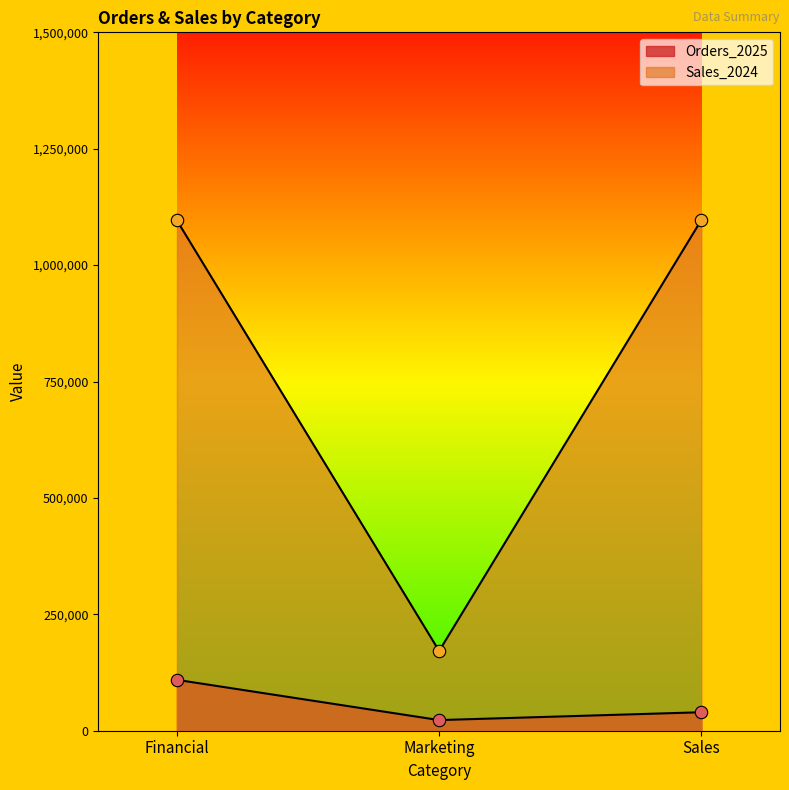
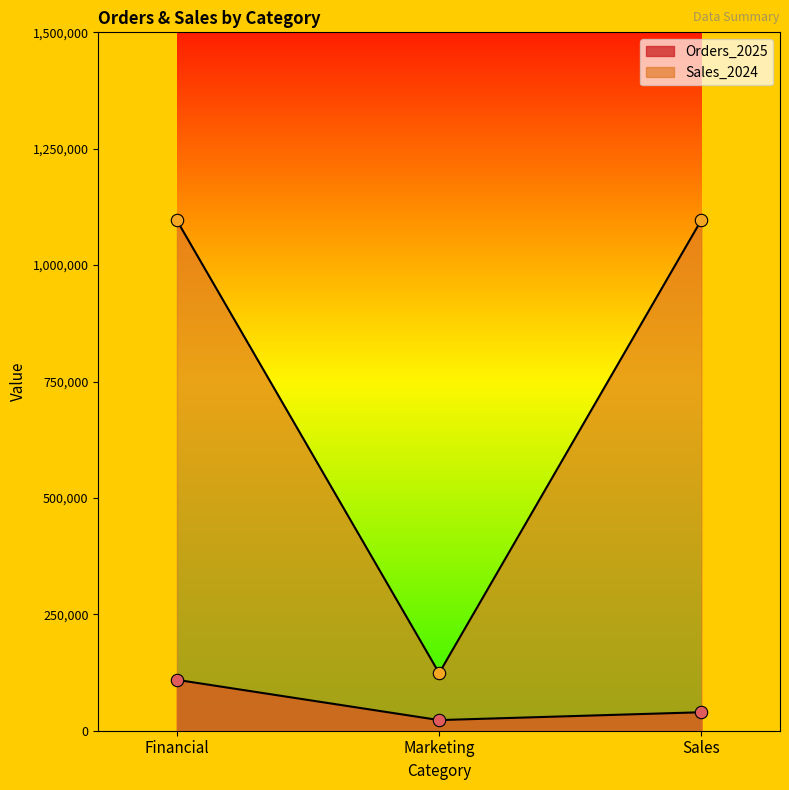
  {
    "Orders_2025": {
      "Financial": "110,000",
      "Marketing": "20,000",
      "Sales": "40,000"
    },
    "Sales_2024": {
      "Financial": "1,100,000",
-     "Marketing": "170,000",
+     "Marketing": "120,000",
      "Sales": "1,100,000"
    }
  }
